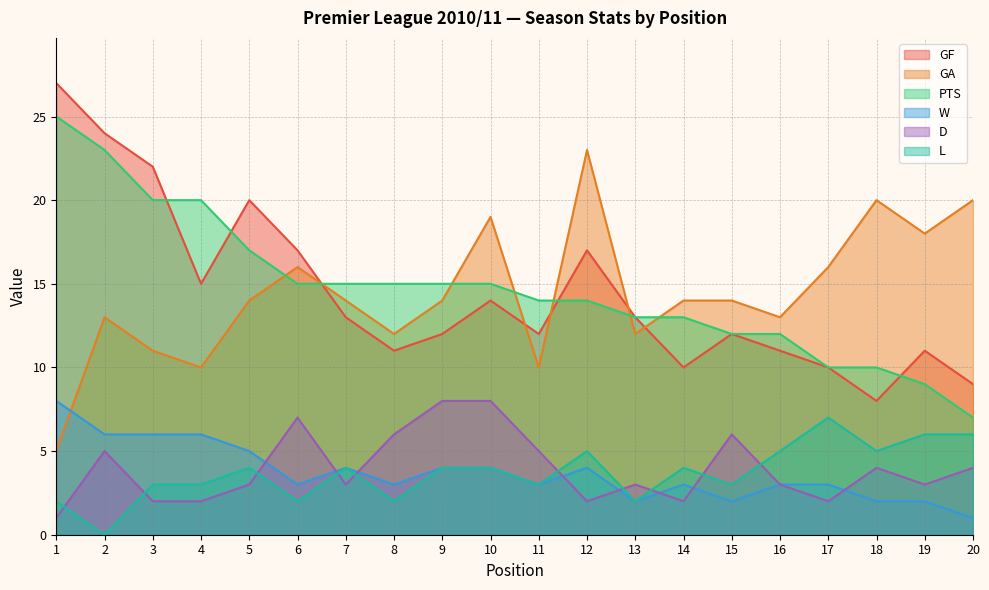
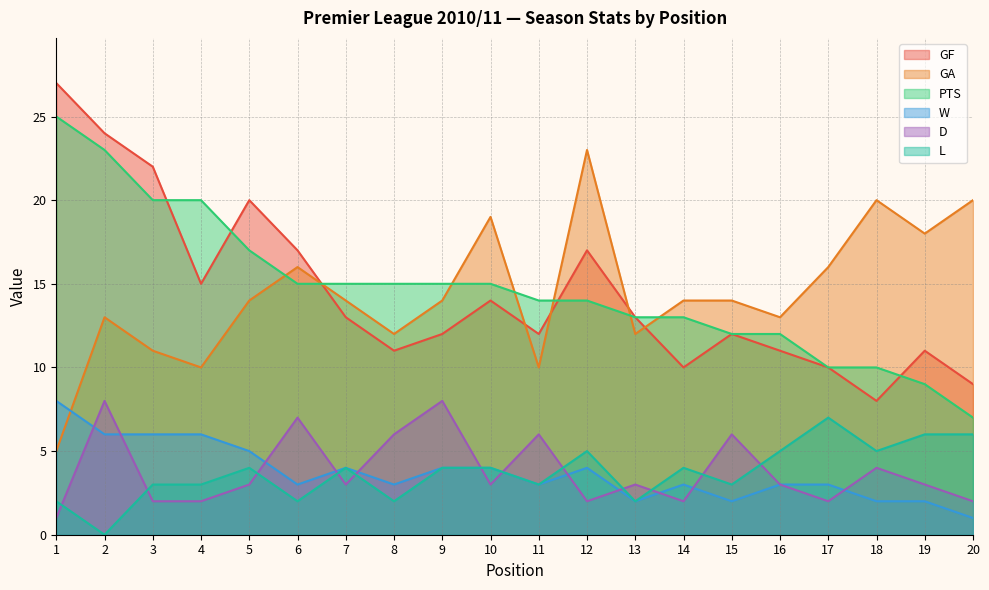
  {
    "D": {
      "1": 1,
-     "2": 5,
+     "2": 8,
      "3": 2,
      "4": 2,
      "5": 3,
      "6": 7,
      "7": 3,
      "8": 6,
      "9": 8,
-     "10": 8,
-     "11": 5,
+     "10": 3,
+     "11": 6,
      "12": 2,
      "13": 3,
      "14": 2,
      "15": 6,
      "17": 2,
      "18": 4,
      "19": 3,
-     "20": 4
+     "20": 2
    }
  }
